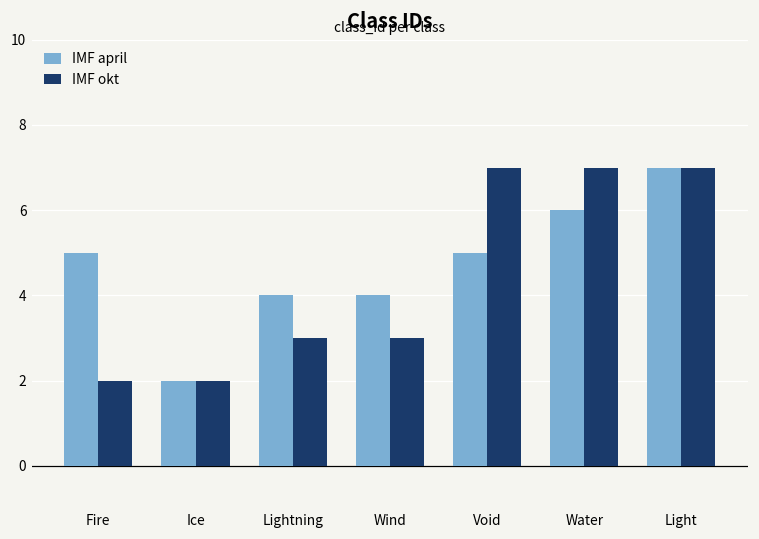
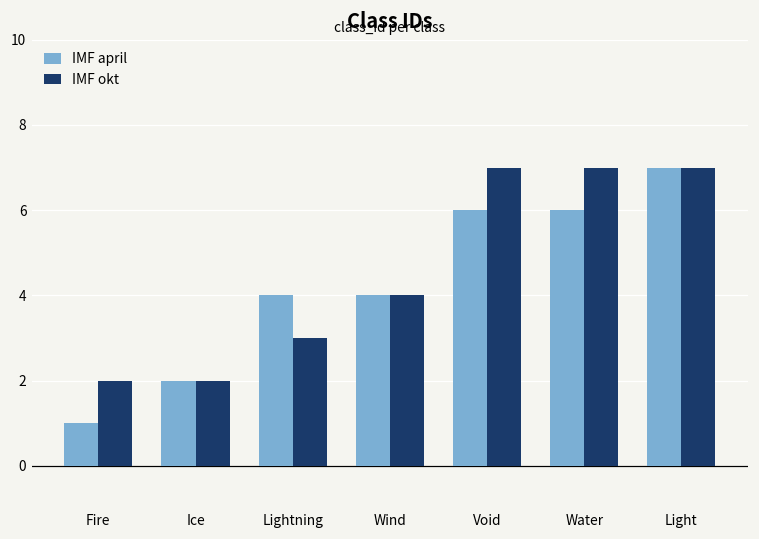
  {
    "IMF april": {
-     "Fire": 5,
+     "Fire": 1,
      "Ice": 2,
      "Lightning": 4,
      "Wind": 4,
-     "Void": 5,
+     "Void": 6,
      "Water": 6,
      "Light": 7
    },
    "IMF okt": {
      "Fire": 2,
      "Ice": 2,
      "Lightning": 3,
-     "Wind": 3,
+     "Wind": 4,
      "Void": 7,
      "Water": 7,
      "Light": 7
    }
  }
